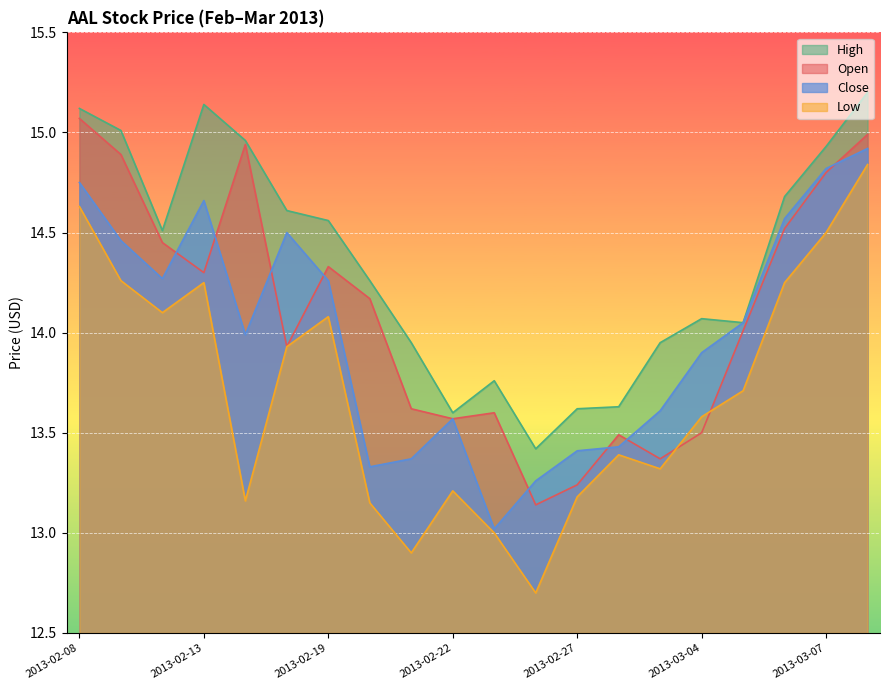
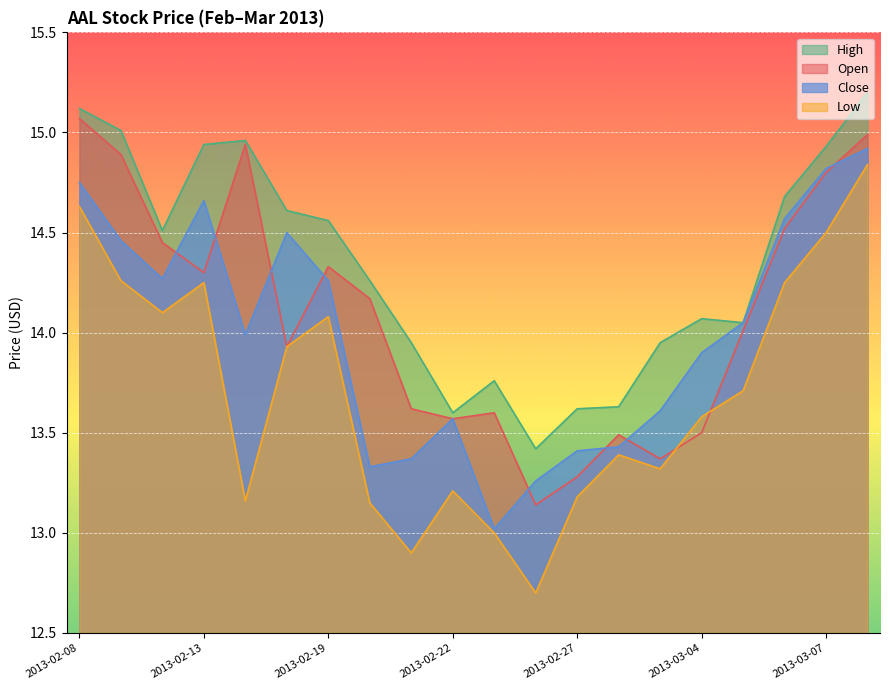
  {
    "High": {
      "2013-02-08": 15.12,
-     "2013-02-13": 15.14,
+     "2013-02-13": 14.94,
      "2013-02-19": 14.56,
      "2013-02-22": 13.60,
      "2013-02-27": 13.62,
      "2013-03-04": 14.07,
      "2013-03-07": 14.93
    },
    "Open": {
      "2013-02-08": 15.07,
      "2013-02-13": 14.30,
      "2013-02-19": 14.33,
-     "2013-02-27": 13.24,
+     "2013-02-27": 13.28,
      "2013-03-04": 13.50,
      "2013-03-07": 14.80
    },
    "Close": {
      "2013-02-08": 14.75,
      "2013-02-13": 14.66,
      "2013-02-19": 14.26,
      "2013-02-27": 13.41,
      "2013-03-04": 13.90,
      "2013-03-07": 14.82
    },
    "Low": {
      "2013-02-08": 14.63,
      "2013-02-13": 14.25,
      "2013-02-19": 14.08,
      "2013-02-22": 13.21,
      "2013-02-27": 13.18,
      "2013-03-04": 13.58,
      "2013-03-07": 14.50
    }
  }
